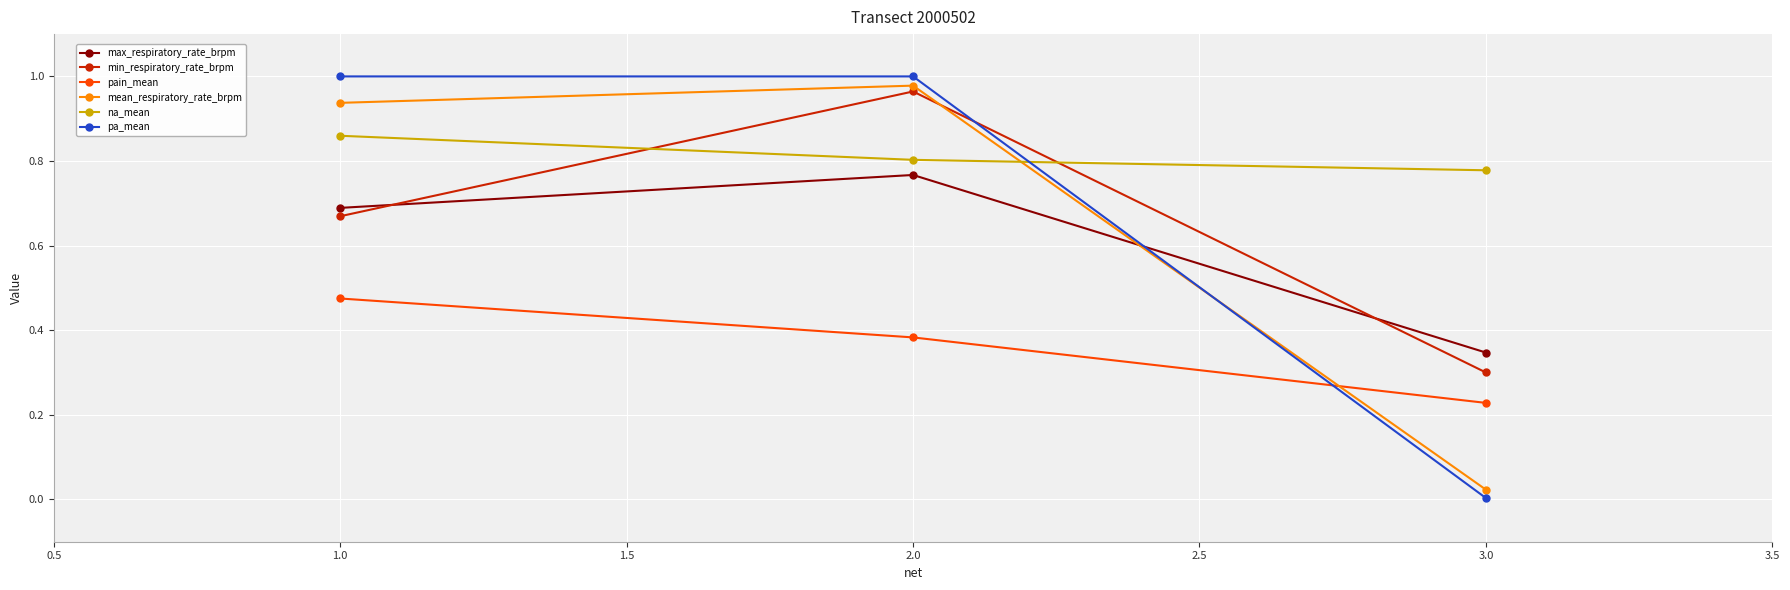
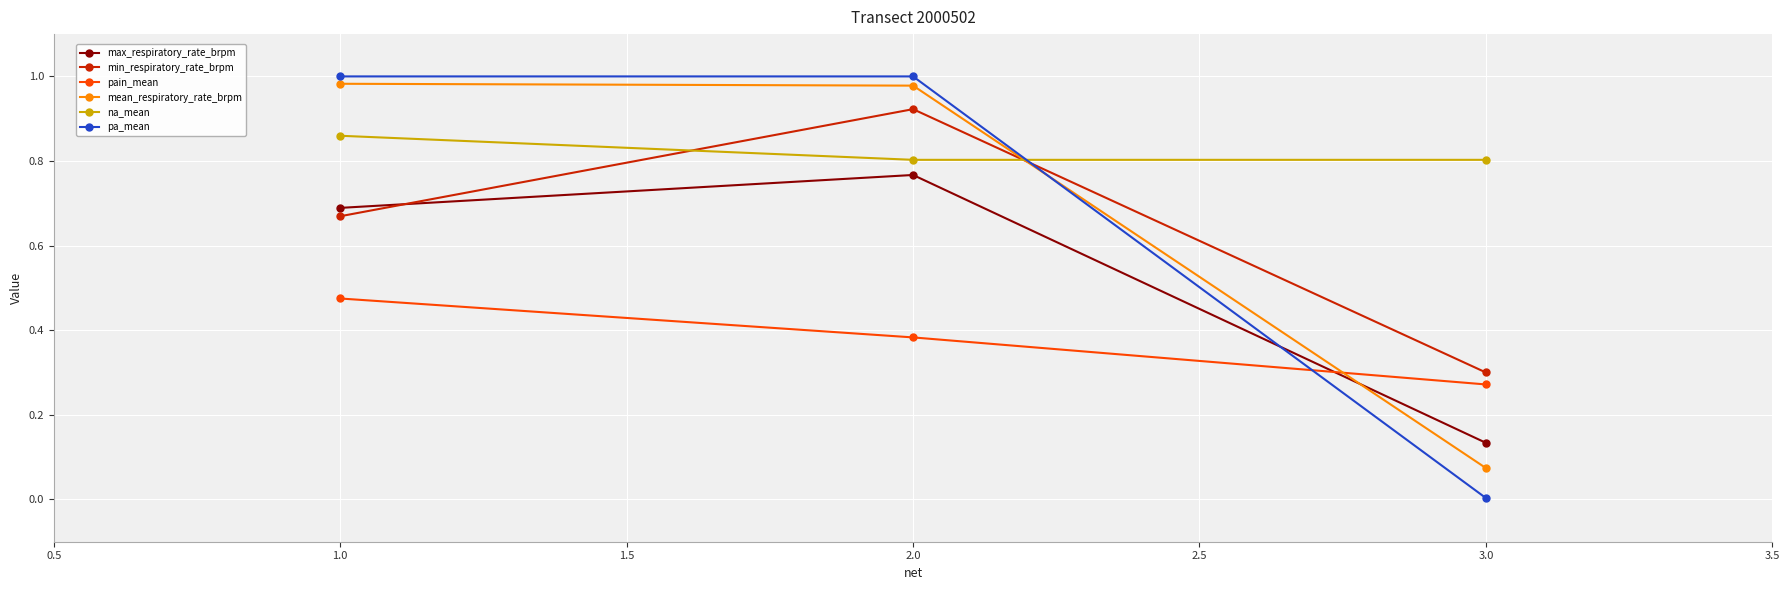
  {
    "max_respiratory_rate_brpm": {
      "1.0": 0.69,
      "2.0": 0.77,
-     "3.0": 0.35
+     "3.0": 0.13
    },
    "min_respiratory_rate_brpm": {
      "1.0": 0.67,
-     "2.0": 0.96,
+     "2.0": 0.92,
      "3.0": 0.30
    },
    "pain_mean": {
      "1.0": 0.48,
      "2.0": 0.38,
-     "3.0": 0.23
+     "3.0": 0.27
    },
    "mean_respiratory_rate_brpm": {
-     "1.0": 0.94,
+     "1.0": 0.98,
      "2.0": 0.98,
-     "3.0": 0.02
+     "3.0": 0.07
    },
    "na_mean": {
      "1.0": 0.86,
      "2.0": 0.80,
-     "3.0": 0.78
+     "3.0": 0.80
    },
    "pa_mean": {
      "1.0": 1.00,
      "2.0": 1.00,
      "3.0": 0.00
    }
  }
